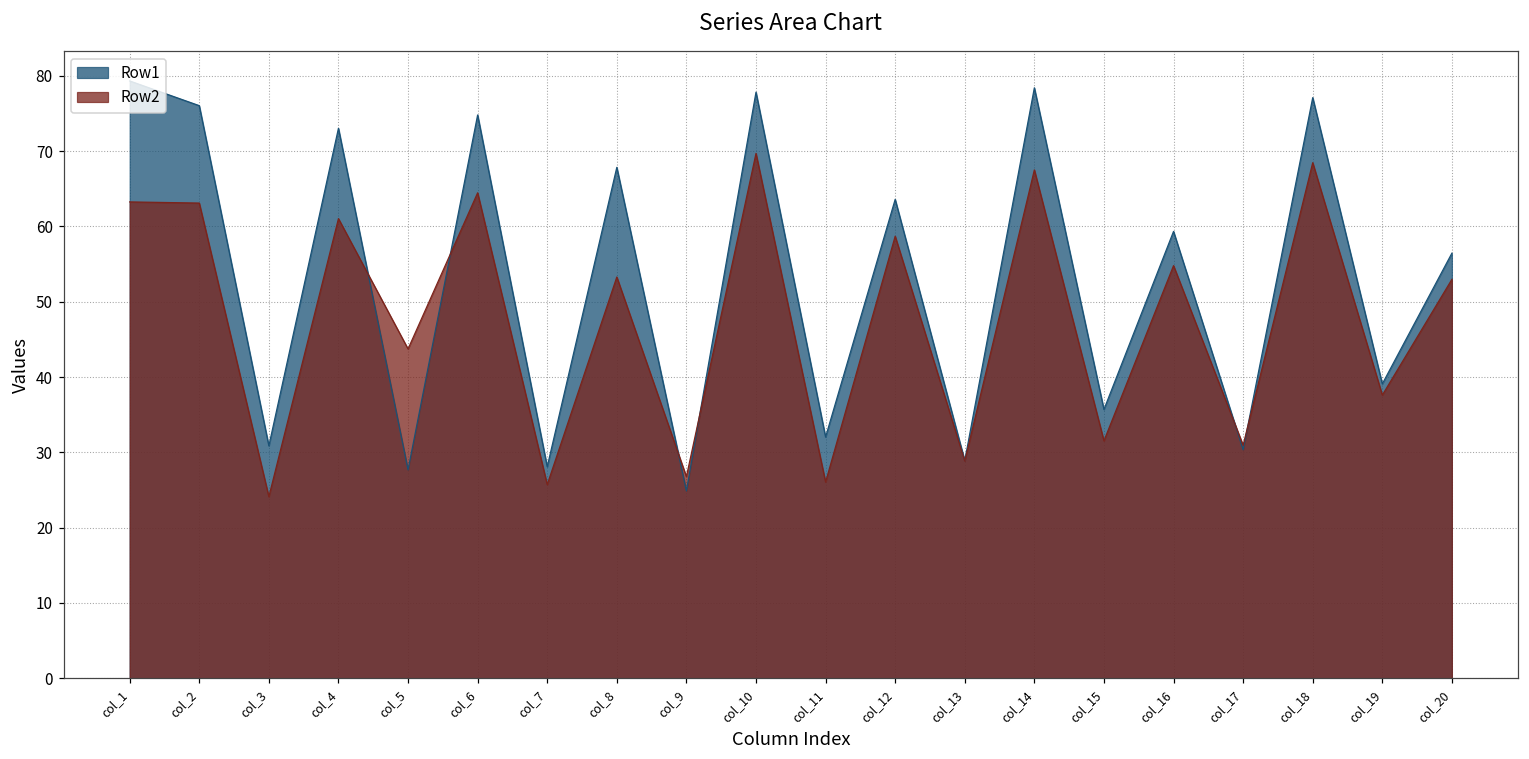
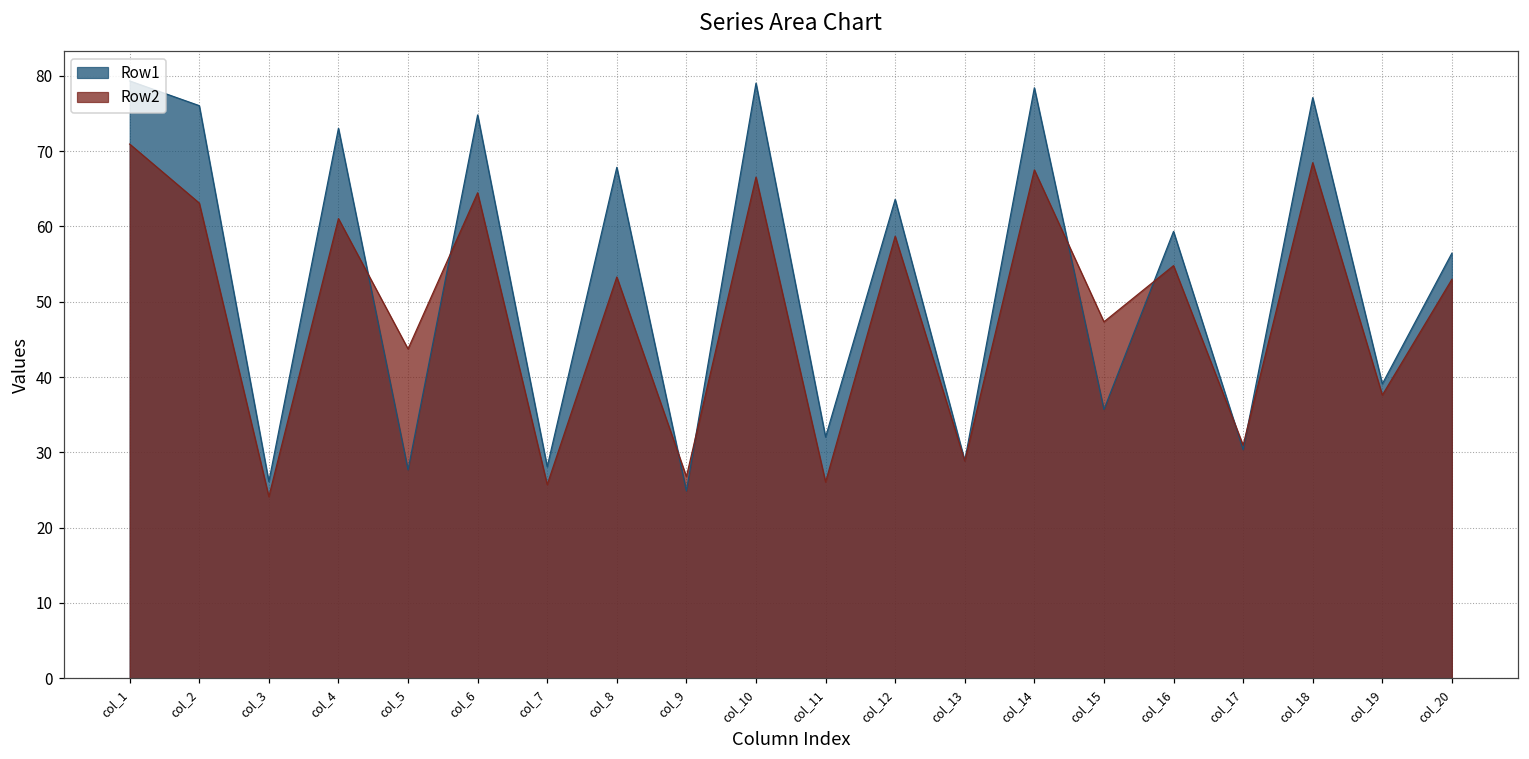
  {
    "Row1": {
      "col_2": 76,
-     "col_3": 31,
+     "col_3": 26,
      "col_4": 73,
      "col_5": 28,
      "col_6": 75,
      "col_7": 28,
      "col_8": 68,
      "col_9": 25,
-     "col_10": 78,
+     "col_10": 79,
      "col_11": 32,
      "col_12": 64,
      "col_14": 78,
      "col_15": 36,
      "col_16": 59,
      "col_17": 30,
      "col_18": 77,
      "col_19": 39,
      "col_20": 56
    },
    "Row2": {
-     "col_1": 63,
+     "col_1": 71,
      "col_2": 63,
      "col_3": 24,
      "col_4": 61,
      "col_5": 44,
      "col_6": 64,
      "col_7": 26,
      "col_8": 53,
      "col_9": 27,
-     "col_10": 70,
+     "col_10": 67,
      "col_11": 26,
      "col_12": 59,
      "col_14": 68,
-     "col_15": 32,
+     "col_15": 47,
      "col_16": 55,
      "col_17": 31,
      "col_18": 68,
      "col_19": 38,
      "col_20": 53
    }
  }
